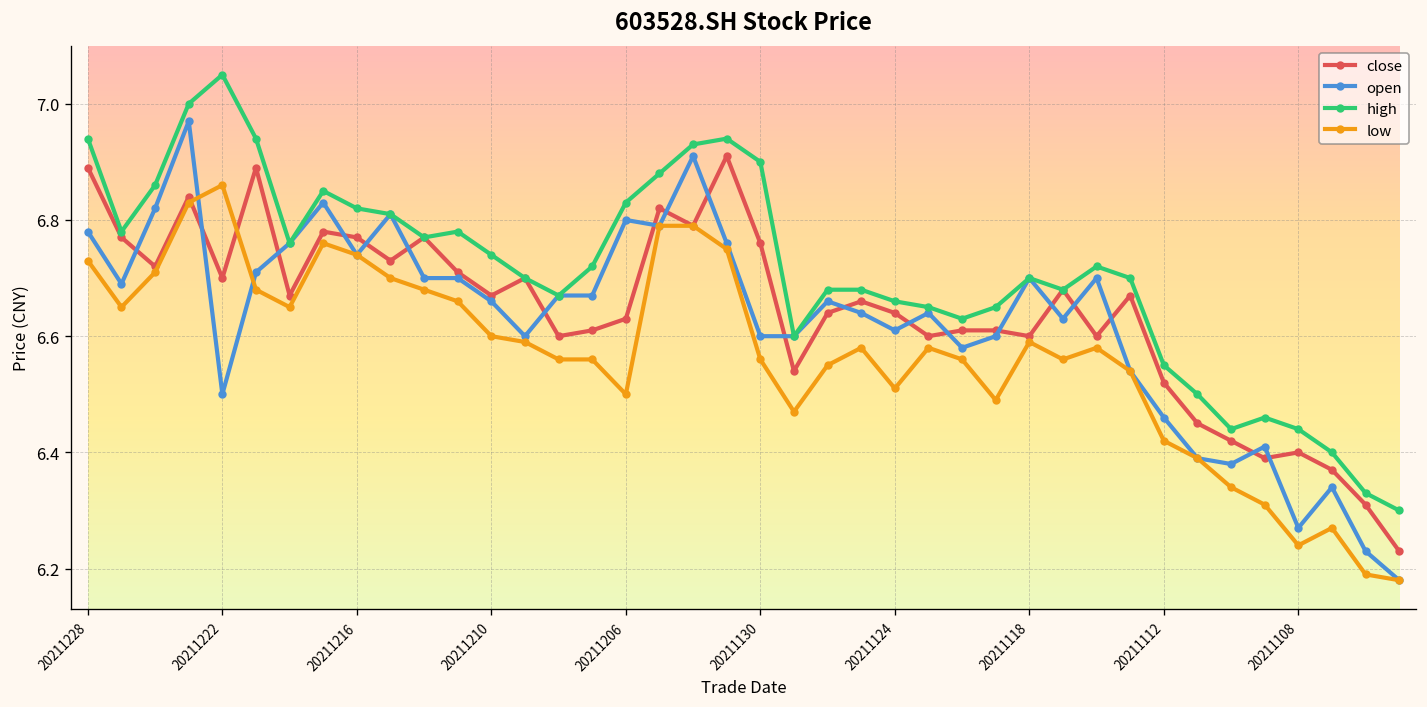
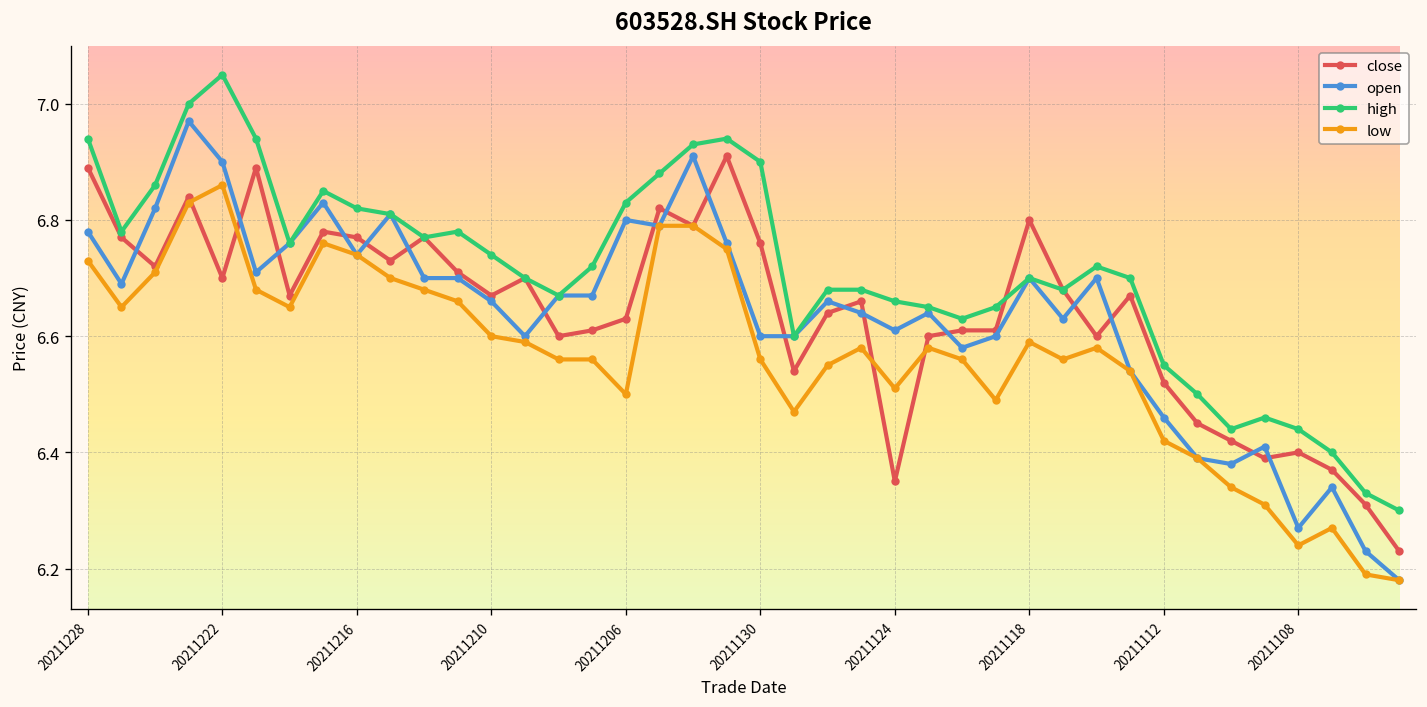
  {
    "close": {
      "20211228": 6.89,
      "20211222": 6.70,
      "20211216": 6.77,
      "20211210": 6.67,
      "20211206": 6.63,
      "20211130": 6.76,
-     "20211124": 6.64,
-     "20211118": 6.6,
+     "20211124": 6.35,
+     "20211118": 6.8,
      "20211112": 6.52,
      "20211108": 6.40
    },
    "open": {
      "20211228": 6.78,
-     "20211222": 6.5,
+     "20211222": 6.9,
      "20211210": 6.66,
      "20211206": 6.8,
      "20211130": 6.6,
      "20211124": 6.61,
      "20211112": 6.46,
      "20211108": 6.27
    },
    "high": {
      "20211228": 6.94,
      "20211222": 7.05,
      "20211216": 6.82,
      "20211210": 6.74,
      "20211206": 6.83,
      "20211130": 6.90,
      "20211124": 6.66,
      "20211112": 6.55,
      "20211108": 6.44
    },
    "low": {
      "20211228": 6.73,
      "20211222": 6.86,
      "20211210": 6.60,
      "20211206": 6.50,
      "20211130": 6.56,
      "20211124": 6.51,
      "20211118": 6.59,
      "20211112": 6.42,
      "20211108": 6.24
    }
  }
